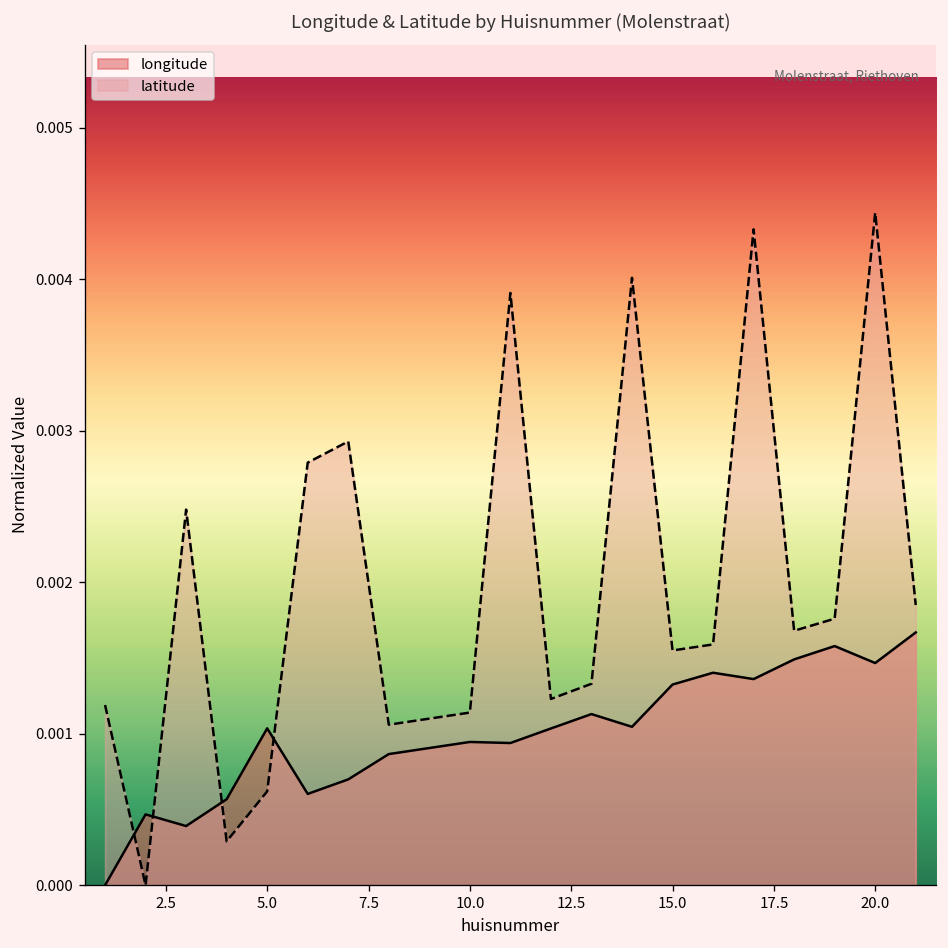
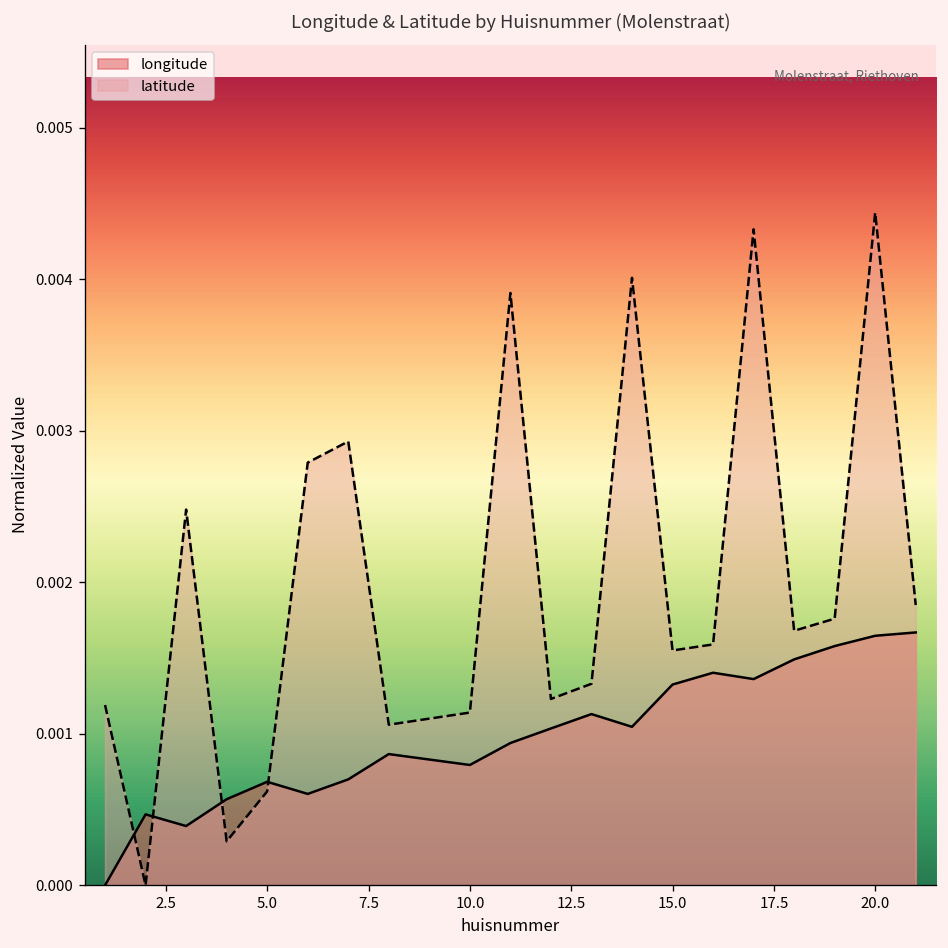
  {
    "longitude": {
-     "5.0": 0.00104,
-     "10.0": 0.00095,
+     "5.0": 0.00068,
+     "10.0": 0.00079,
      "15.0": 0.00133,
-     "20.0": 0.00147
+     "20.0": 0.00165
    },
    "latitude": {
      "5.0": 0.00062,
      "10.0": 0.00114,
      "15.0": 0.00155,
      "20.0": 0.00444
    }
  }
